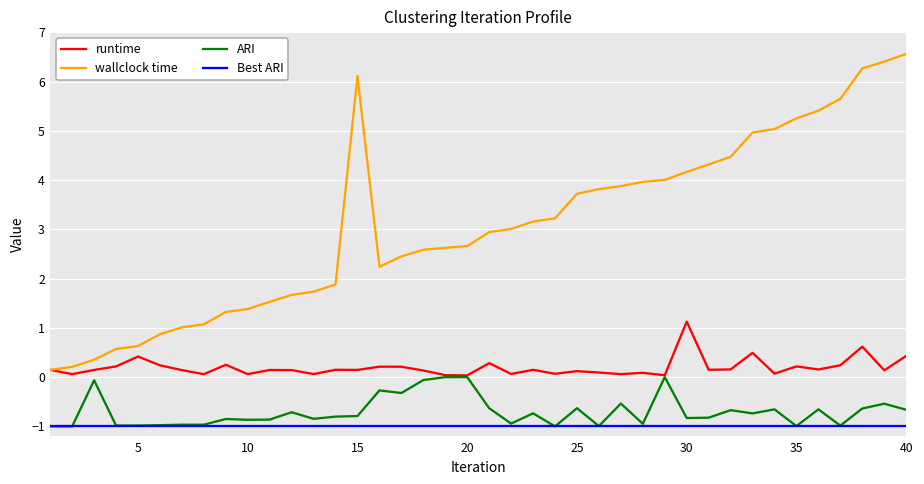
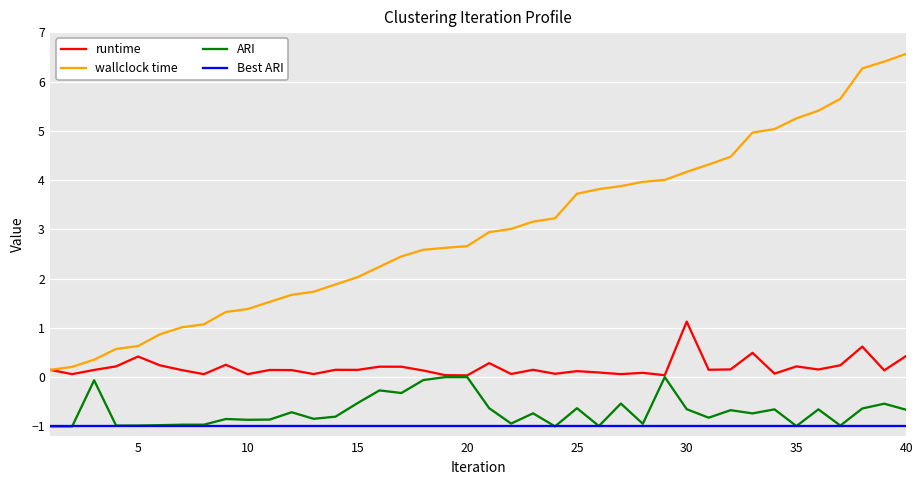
  {
    "runtime": {
      "5": 0.4,
      "10": 0.1,
      "15": 0.1,
      "25": 0.1,
      "30": 1.1,
      "35": 0.2,
      "40": 0.4
    },
    "wallclock time": {
      "5": 0.6,
      "10": 1.4,
-     "15": 6.1,
+     "15": 2.0,
      "20": 2.7,
      "25": 3.7,
      "30": 4.2,
      "35": 5.3,
      "40": 6.6
    },
    "ARI": {
      "10": -0.9,
-     "15": -0.8,
+     "15": -0.5,
      "25": -0.6,
-     "30": -0.8,
+     "30": -0.7,
      "40": -0.7
    },
    "Best ARI": {
      "10": -1.0,
      "15": -1.0,
      "20": -1.0,
      "25": -1.0,
      "30": -1.0,
      "40": -1.0
    }
  }
